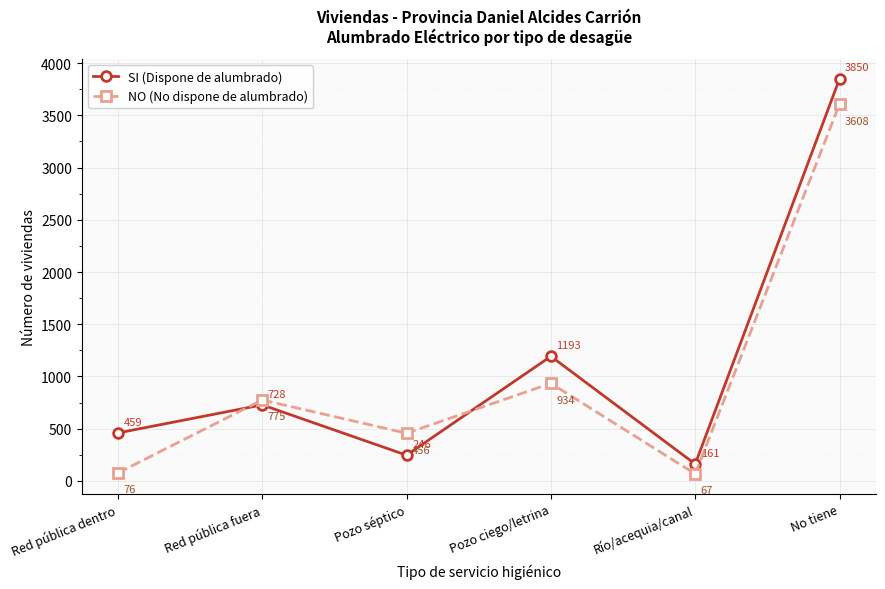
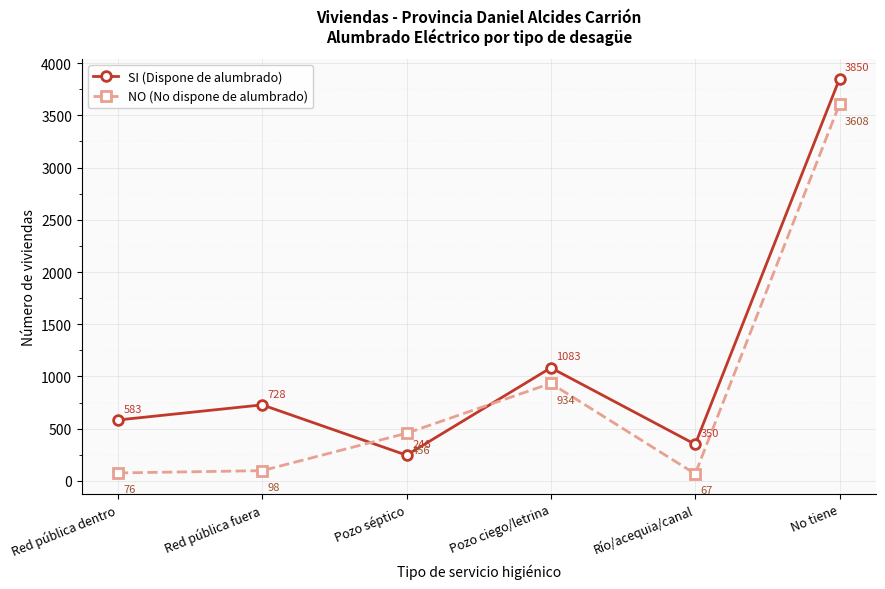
  {
    "SI (Dispone de alumbrado)": {
-     "Red pública dentro": 459,
+     "Red pública dentro": 583,
      "Red pública fuera": 728,
-     "Pozo ciego/letrina": 1193,
-     "Río/acequia/canal": 161,
+     "Pozo ciego/letrina": 1083,
+     "Río/acequia/canal": 350,
      "No tiene": 3850
    },
    "NO (No dispone de alumbrado)": {
      "Red pública dentro": 76,
-     "Red pública fuera": 775,
+     "Red pública fuera": 98,
      "Pozo ciego/letrina": 934,
      "Río/acequia/canal": 67,
      "No tiene": 3608
    }
  }
